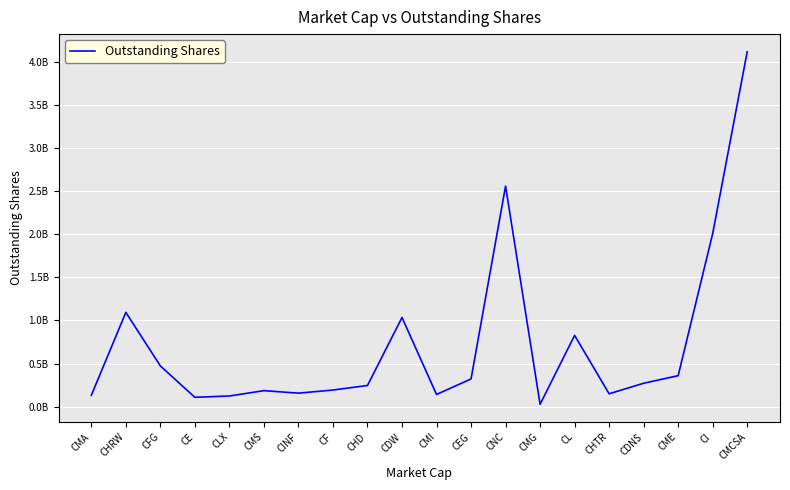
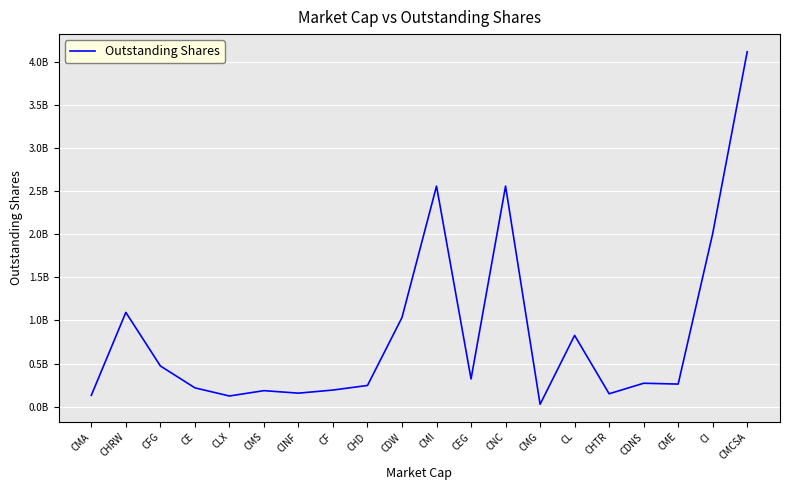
  {
    "CMA": 100000000,
    "CHRW": 1100000000,
    "CFG": 500000000,
-   "CE": 100000000,
+   "CE": 200000000,
    "CLX": 100000000,
    "CMS": 200000000,
    "CINF": 200000000,
    "CF": 200000000,
    "CHD": 200000000,
    "CDW": 1000000000,
-   "CMI": 100000000,
+   "CMI": 2600000000,
    "CEG": 300000000,
    "CNC": 2600000000,
    "CMG": 0,
    "CL": 800000000,
    "CHTR": 100000000,
    "CDNS": 300000000,
-   "CME": 400000000,
+   "CME": 300000000,
    "CI": 2000000000,
    "CMCSA": 4100000000
  }
